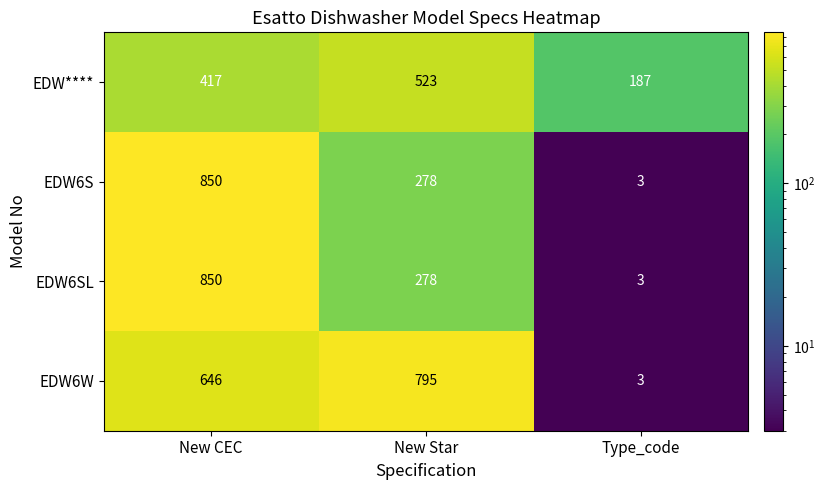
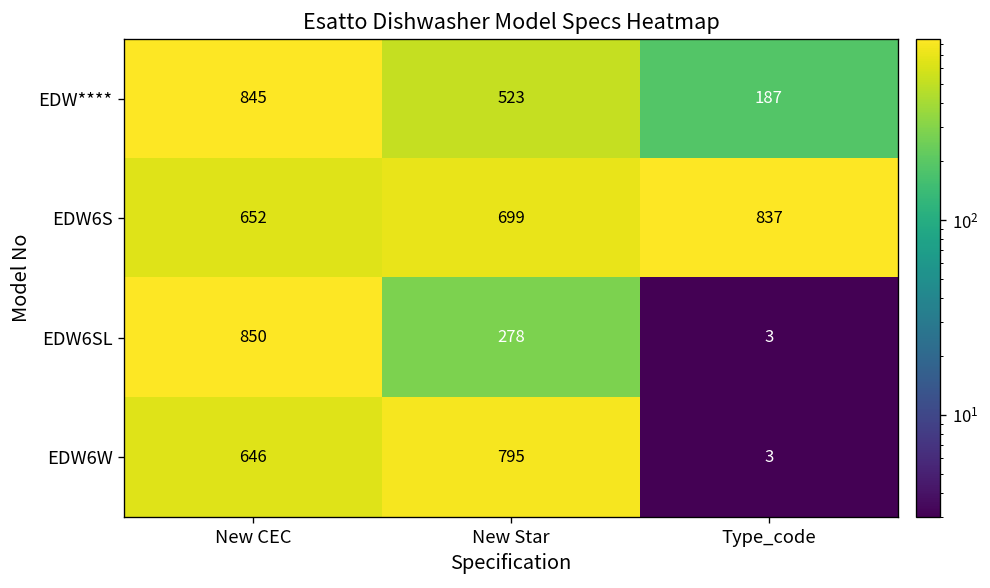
  {
    "EDW****": {
-     "New CEC": 417,
+     "New CEC": 845,
      "New Star": 523,
      "Type_code": 187
    },
    "EDW6S": {
-     "New CEC": 850,
-     "New Star": 278,
-     "Type_code": 3
+     "New CEC": 652,
+     "New Star": 699,
+     "Type_code": 837
    },
    "EDW6SL": {
      "New CEC": 850,
      "New Star": 278,
      "Type_code": 3
    },
    "EDW6W": {
      "New CEC": 646,
      "New Star": 795,
      "Type_code": 3
    }
  }
